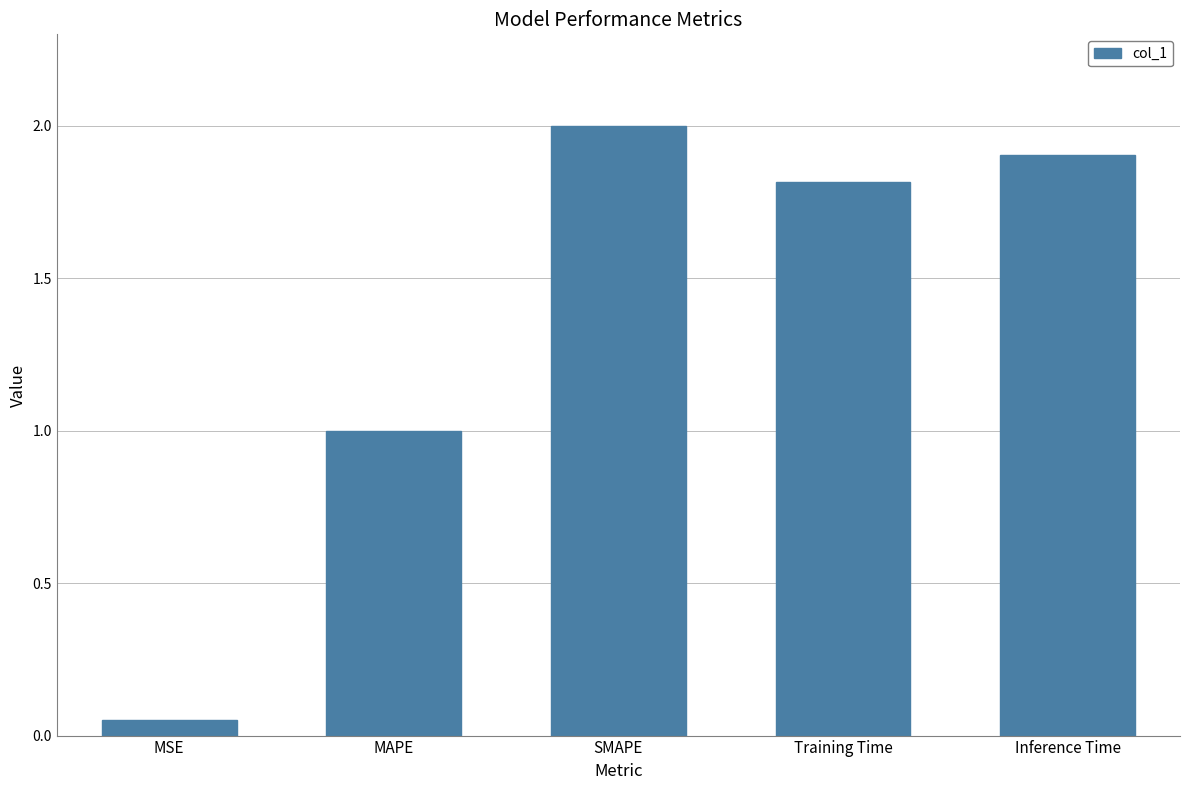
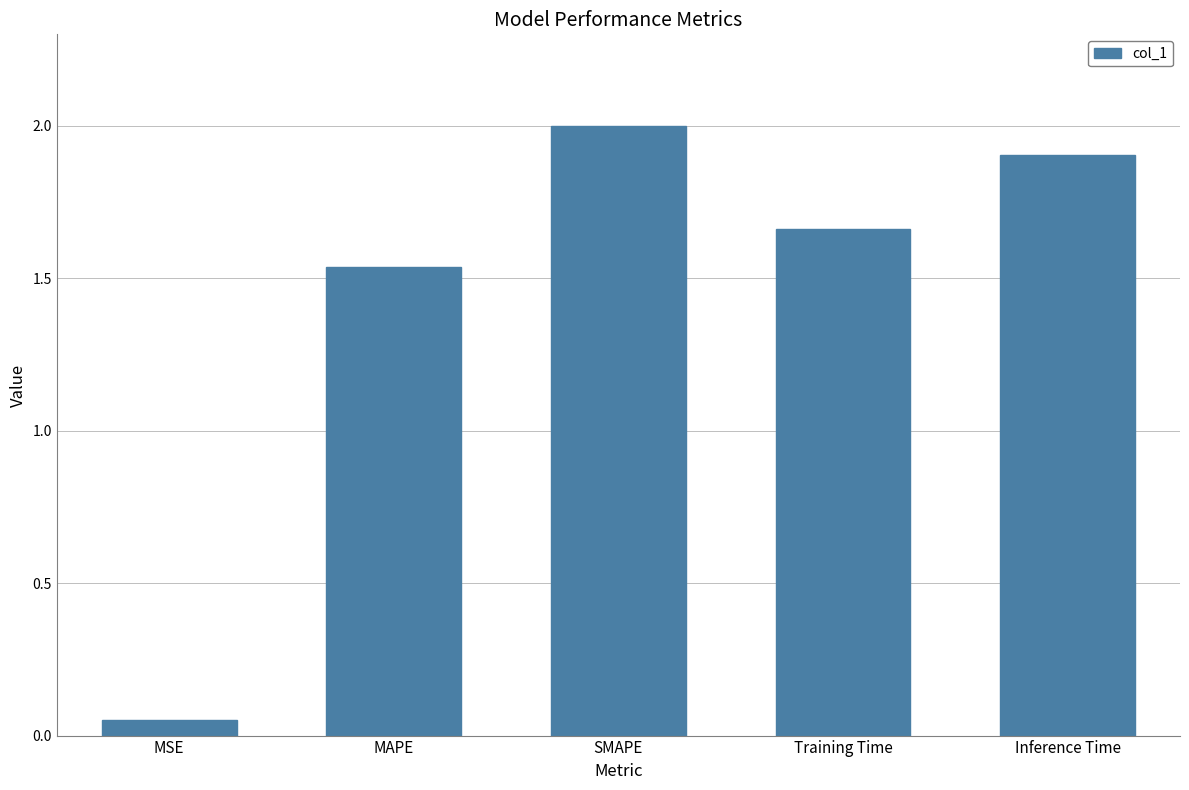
  {
    "MSE": 0.05,
-   "MAPE": 1.00,
+   "MAPE": 1.54,
    "SMAPE": 2.00,
-   "Training Time": 1.82,
+   "Training Time": 1.66,
    "Inference Time": 1.91
  }
